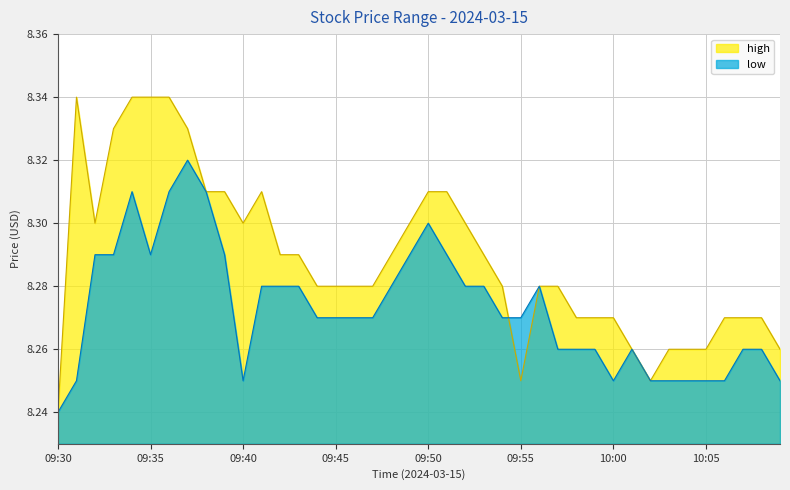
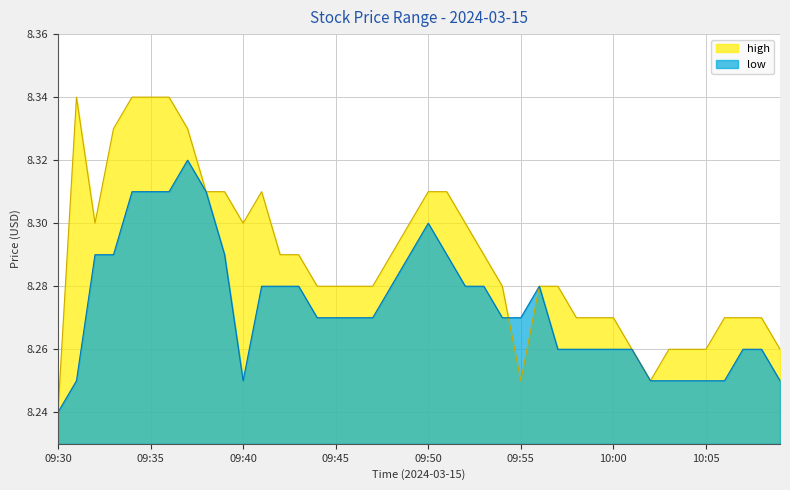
  {
    "high": {
      "09:35": 8.34,
      "09:40": 8.30,
      "09:45": 8.28,
      "09:50": 8.31,
      "09:55": 8.25,
      "10:00": 8.27,
      "10:05": 8.26
    },
    "low": {
-     "09:35": 8.29,
+     "09:35": 8.31,
      "09:40": 8.25,
      "09:45": 8.27,
      "09:50": 8.30,
      "09:55": 8.27,
-     "10:00": 8.25,
+     "10:00": 8.26,
      "10:05": 8.25
    }
  }
